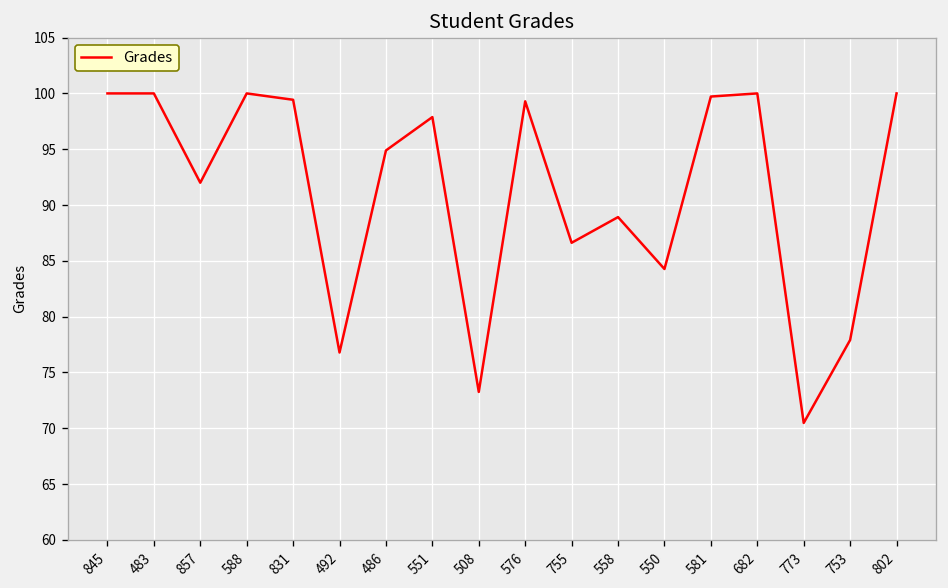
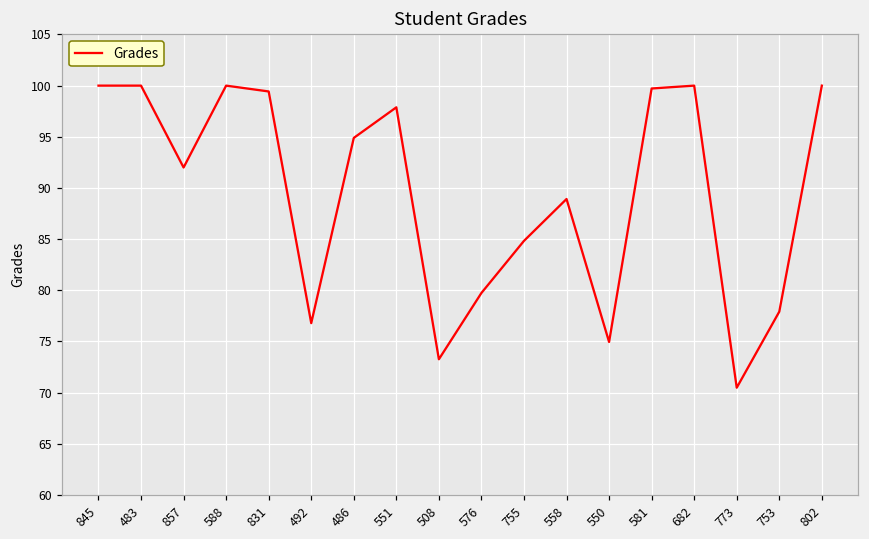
  {
    "845": 100,
    "483": 100,
    "857": 92,
    "588": 100,
    "831": 99,
    "492": 77,
    "486": 95,
    "551": 98,
    "508": 73,
-   "576": 99,
-   "755": 87,
+   "576": 80,
+   "755": 85,
    "558": 89,
-   "550": 84,
+   "550": 75,
    "581": 100,
    "682": 100,
    "773": 70,
    "753": 78,
    "802": 100
  }
